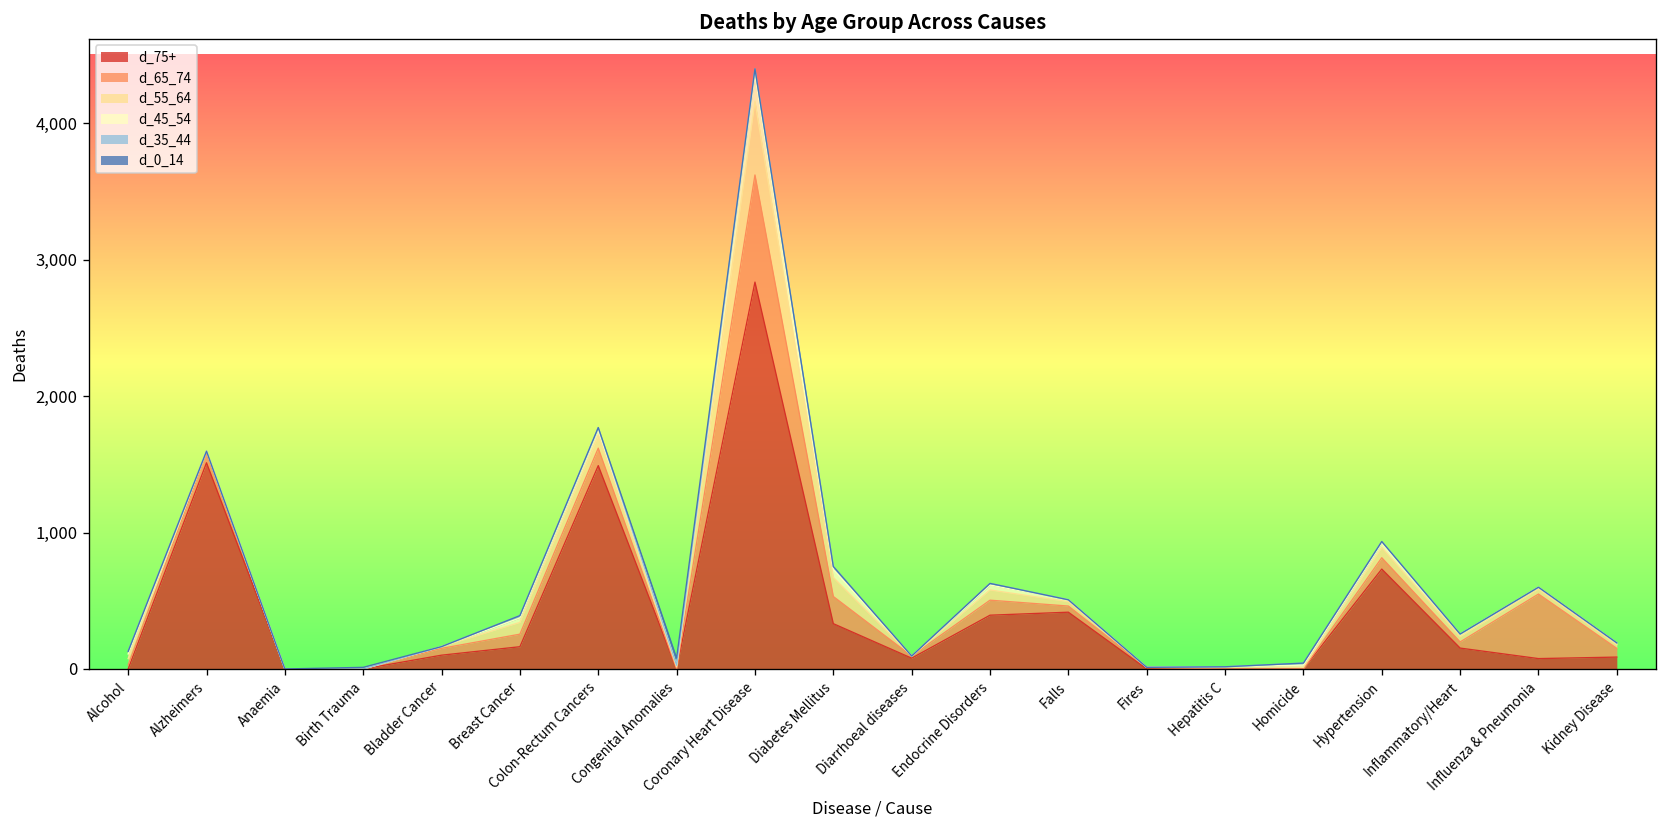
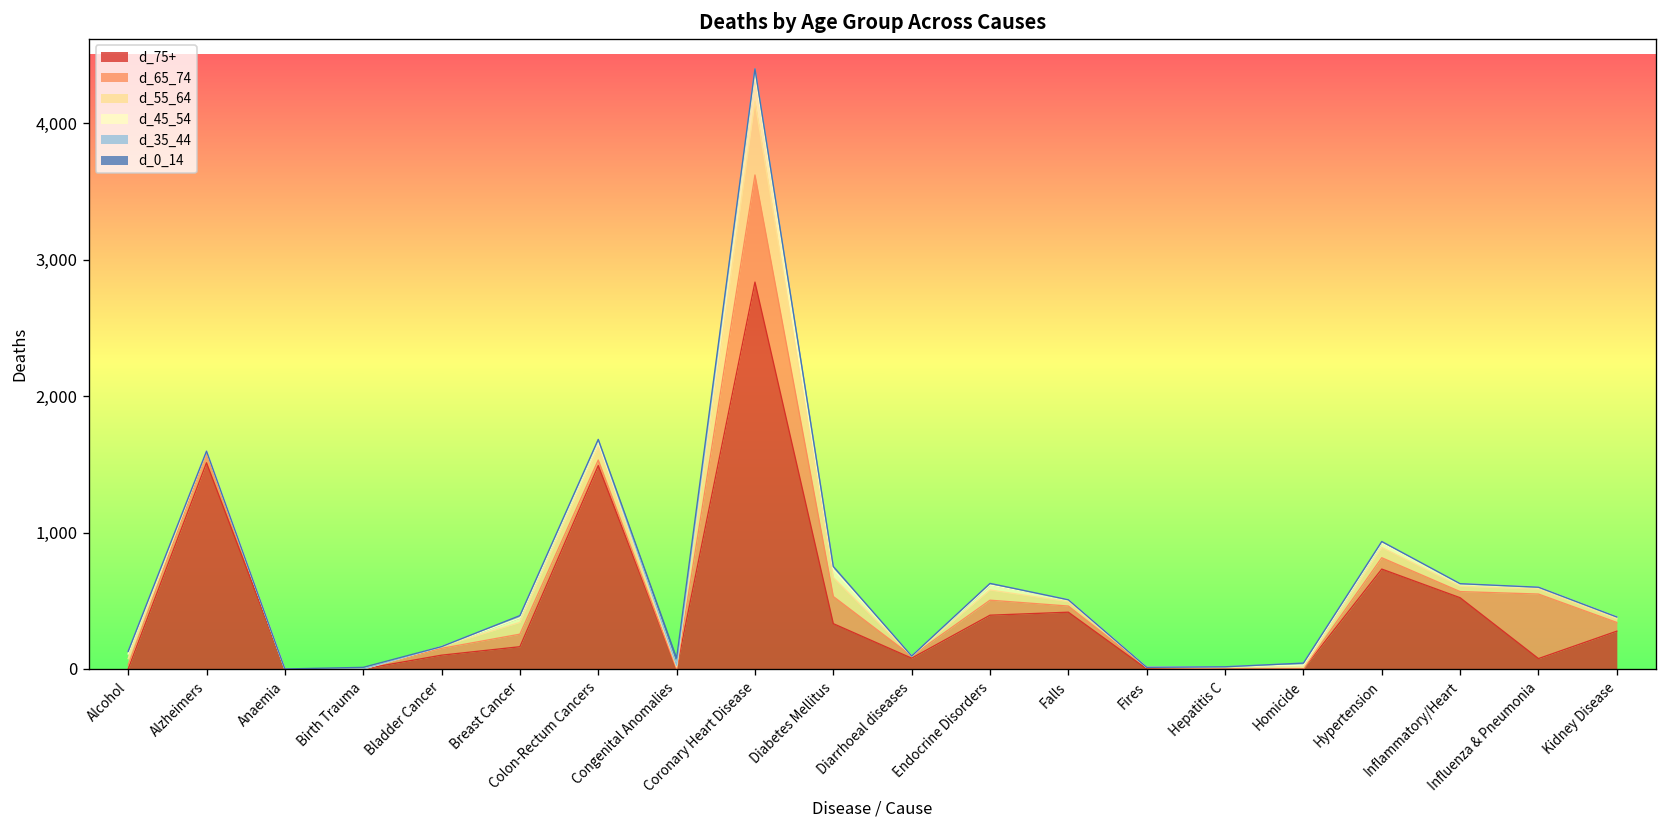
  {
    "d_75+": {
      "Alcohol": "0",
      "Alzheimers": "1,510",
      "Bladder Cancer": "100",
      "Breast Cancer": "160",
      "Colon-Rectum Cancers": "1,490",
      "Coronary Heart Disease": "2,840",
      "Diabetes Mellitus": "330",
      "Endocrine Disorders": "390",
      "Falls": "420",
      "Hypertension": "730",
-     "Inflammatory/Heart": "150",
+     "Inflammatory/Heart": "520",
      "Influenza & Pneumonia": "80",
-     "Kidney Disease": "90"
+     "Kidney Disease": "280"
    },
    "d_65_74": {
      "Alcohol": "30",
      "Breast Cancer": "90",
-     "Colon-Rectum Cancers": "130",
+     "Colon-Rectum Cancers": "40",
      "Coronary Heart Disease": "790",
      "Diabetes Mellitus": "200",
      "Endocrine Disorders": "110",
      "Falls": "50",
      "Hypertension": "80",
      "Inflammatory/Heart": "50",
      "Influenza & Pneumonia": "470",
      "Kidney Disease": "60"
    },
    "d_0_14": {
      "Congenital Anomalies": "50"
    }
  }
